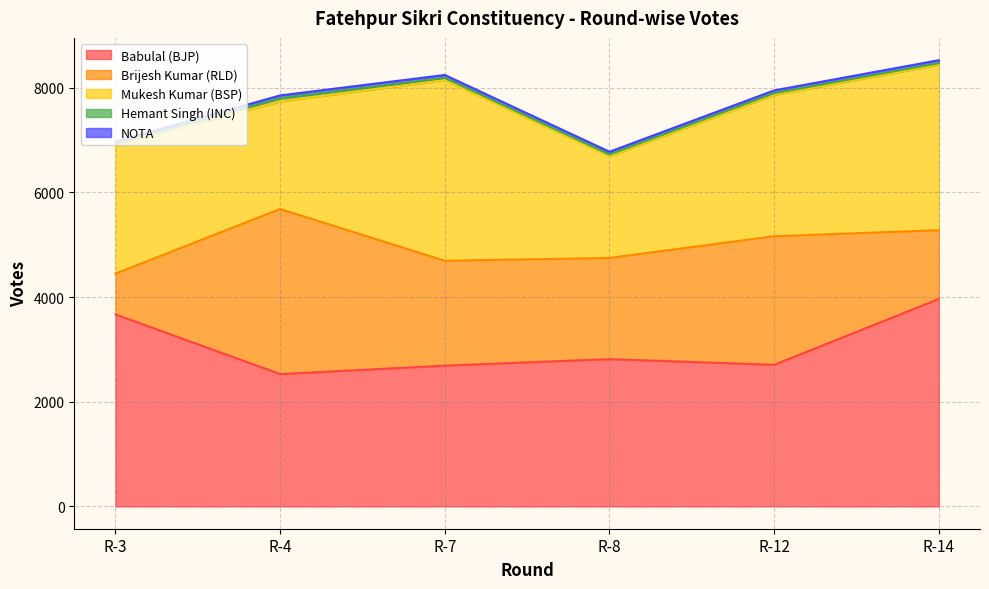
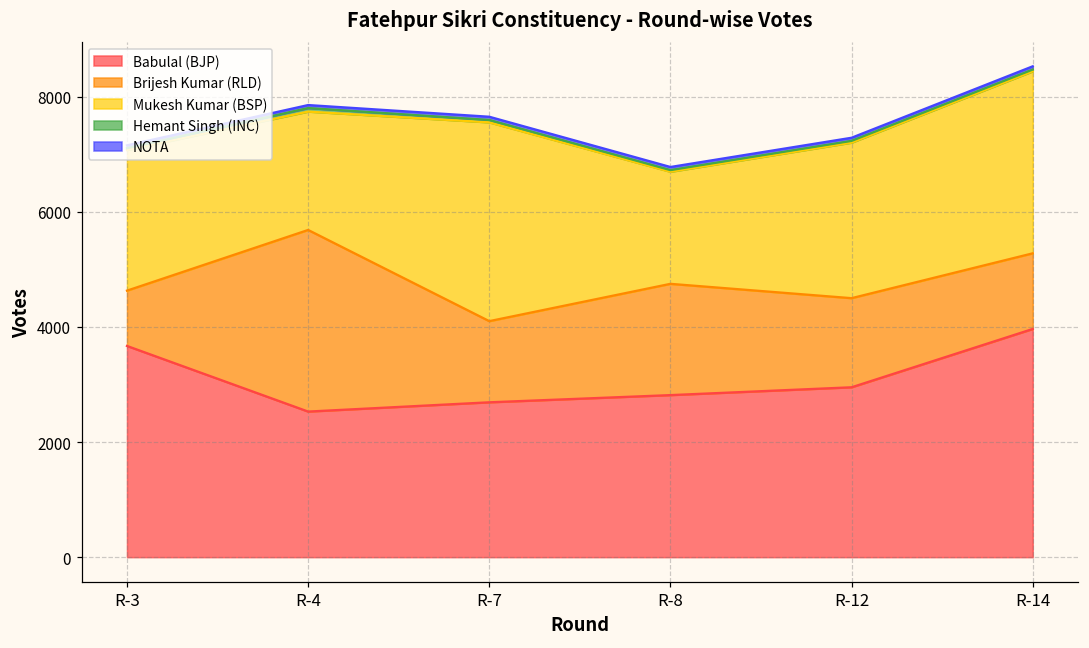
  {
    "Babulal (BJP)": {
      "R-3": 3700,
      "R-4": 2500,
      "R-7": 2700,
      "R-8": 2800,
-     "R-12": 2700,
+     "R-12": 3000,
      "R-14": 4000
    },
    "Brijesh Kumar (RLD)": {
-     "R-3": 800,
+     "R-3": 1000,
      "R-4": 3200,
-     "R-7": 2000,
+     "R-7": 1400,
      "R-8": 1900,
-     "R-12": 2500,
+     "R-12": 1500,
      "R-14": 1300
    },
    "Mukesh Kumar (BSP)": {
      "R-4": 2100
    },
    "Hemant Singh (INC)": {
      "R-4": 100
    },
    "NOTA": {
      "R-4": 100,
      "R-7": 100,
      "R-8": 100,
      "R-12": 100,
      "R-14": 100
    }
  }
